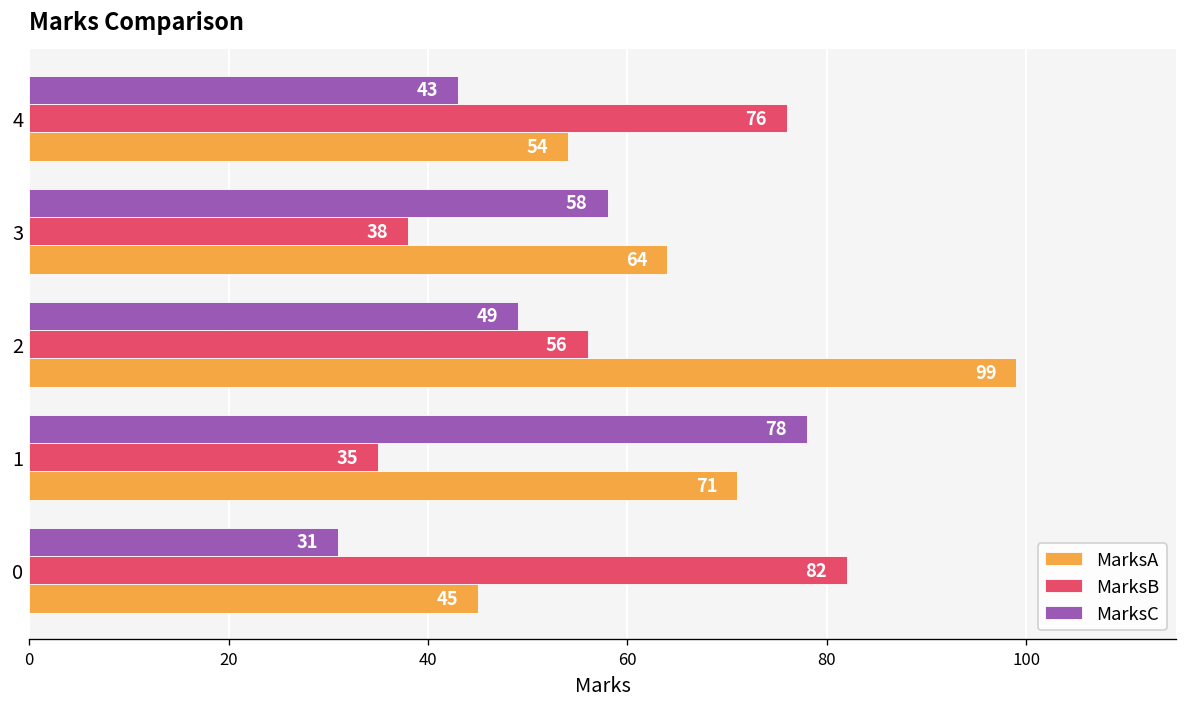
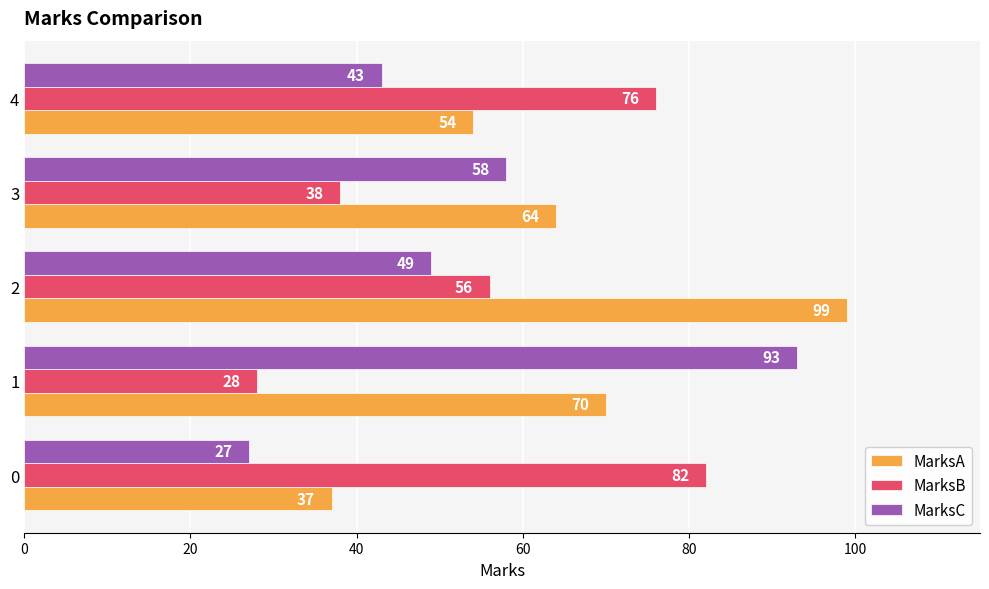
  {
    "MarksA": {
      "4": 54,
      "3": 64,
      "2": 99,
-     "1": 71,
-     "0": 45
+     "1": 70,
+     "0": 37
    },
    "MarksB": {
      "4": 76,
      "3": 38,
      "2": 56,
-     "1": 35,
+     "1": 28,
      "0": 82
    },
    "MarksC": {
      "4": 43,
      "3": 58,
      "2": 49,
-     "1": 78,
-     "0": 31
+     "1": 93,
+     "0": 27
    }
  }
